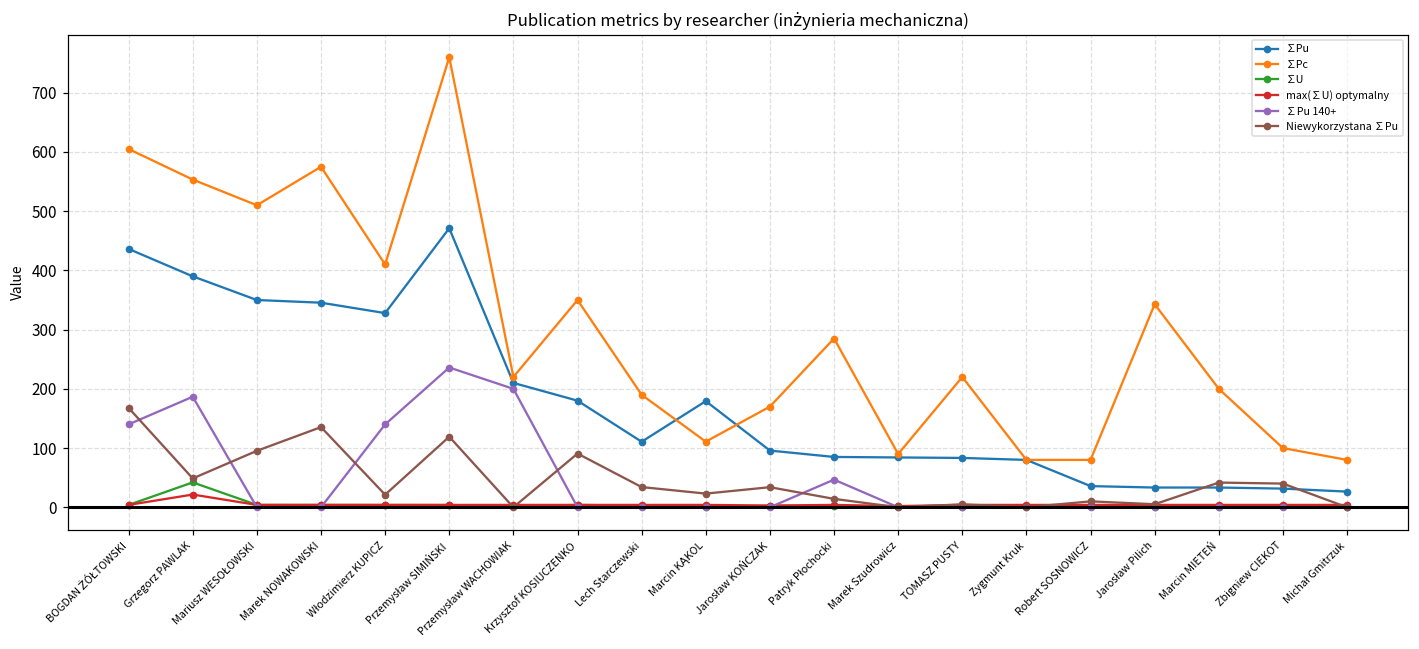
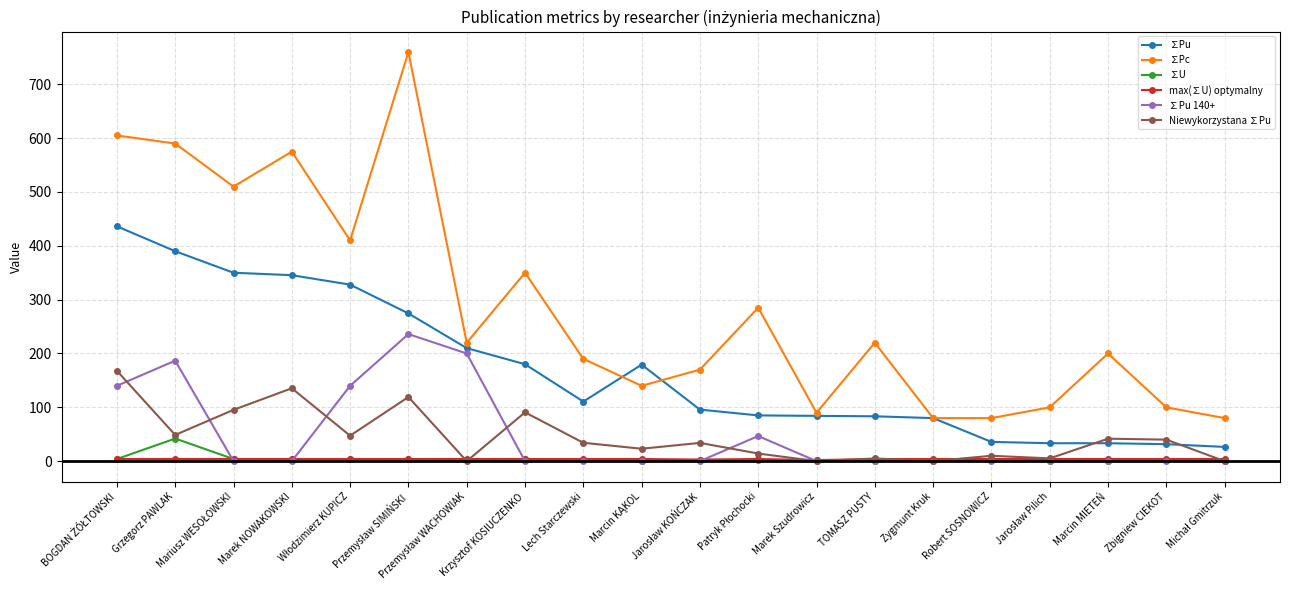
  {
    "∑Pu": {
      "BOGDAN ŻÓŁTOWSKI": 440,
      "Grzegorz PAWLAK": 390,
      "Mariusz WESOŁOWSKI": 350,
      "Marek NOWAKOWSKI": 350,
      "Włodzimierz KUPICZ": 330,
-     "Przemysław SIMIŃSKI": 470,
+     "Przemysław SIMIŃSKI": 270,
      "Przemysław WACHOWIAK": 210,
      "Krzysztof KOSIUCZENKO": 180,
      "Lech Starczewski": 110,
      "Marcin KĄKOL": 180,
      "Jarosław KOŃCZAK": 100,
      "Patryk Płochocki": 90,
      "Marek Szudrowicz": 80,
      "TOMASZ PUSTY": 80,
      "Robert SOSNOWICZ": 40,
      "Jarosław Pilich": 30,
      "Marcin MIETEŃ": 30,
      "Zbigniew CIEKOT": 30,
      "Michał Gmitrzuk": 30
    },
    "∑Pc": {
      "BOGDAN ŻÓŁTOWSKI": 610,
-     "Grzegorz PAWLAK": 550,
+     "Grzegorz PAWLAK": 590,
      "Mariusz WESOŁOWSKI": 510,
      "Marek NOWAKOWSKI": 580,
      "Włodzimierz KUPICZ": 410,
      "Przemysław SIMIŃSKI": 760,
      "Przemysław WACHOWIAK": 220,
      "Krzysztof KOSIUCZENKO": 350,
      "Lech Starczewski": 190,
-     "Marcin KĄKOL": 110,
+     "Marcin KĄKOL": 140,
      "Jarosław KOŃCZAK": 170,
      "Patryk Płochocki": 290,
      "Marek Szudrowicz": 90,
      "TOMASZ PUSTY": 220,
      "Robert SOSNOWICZ": 80,
-     "Jarosław Pilich": 340,
+     "Jarosław Pilich": 100,
      "Marcin MIETEŃ": 200,
      "Zbigniew CIEKOT": 100,
      "Michał Gmitrzuk": 80
    },
    "∑U": {
      "Grzegorz PAWLAK": 40
    },
    "max(∑U) optymalny": {
-     "Grzegorz PAWLAK": 20
+     "Grzegorz PAWLAK": 0
    },
    "∑Pu 140+": {
      "BOGDAN ŻÓŁTOWSKI": 140,
      "Grzegorz PAWLAK": 190,
      "Włodzimierz KUPICZ": 140,
      "Przemysław SIMIŃSKI": 240,
      "Przemysław WACHOWIAK": 200,
      "Patryk Płochocki": 50
    },
    "Niewykorzystana ∑Pu": {
      "BOGDAN ŻÓŁTOWSKI": 170,
      "Grzegorz PAWLAK": 50,
      "Mariusz WESOŁOWSKI": 100,
      "Marek NOWAKOWSKI": 140,
-     "Włodzimierz KUPICZ": 20,
+     "Włodzimierz KUPICZ": 50,
      "Przemysław SIMIŃSKI": 120,
      "Krzysztof KOSIUCZENKO": 90,
      "Lech Starczewski": 30,
      "Marcin KĄKOL": 20,
      "Jarosław KOŃCZAK": 30,
      "Patryk Płochocki": 10,
      "Robert SOSNOWICZ": 10,
      "Marcin MIETEŃ": 40,
      "Zbigniew CIEKOT": 40
    }
  }
